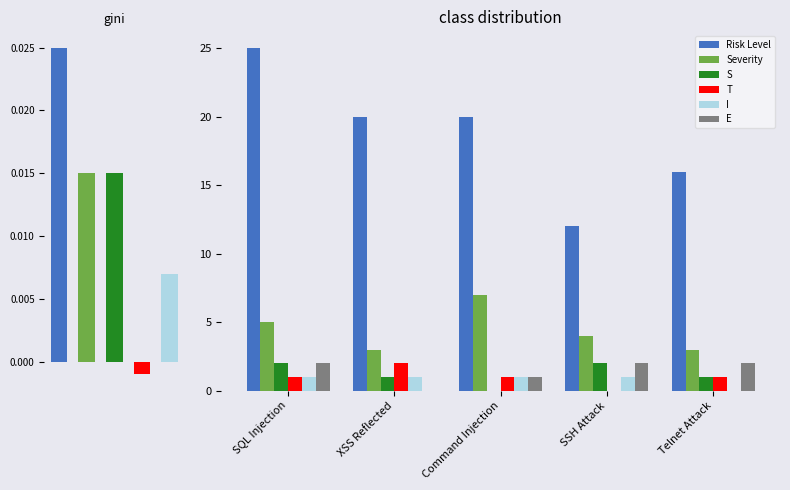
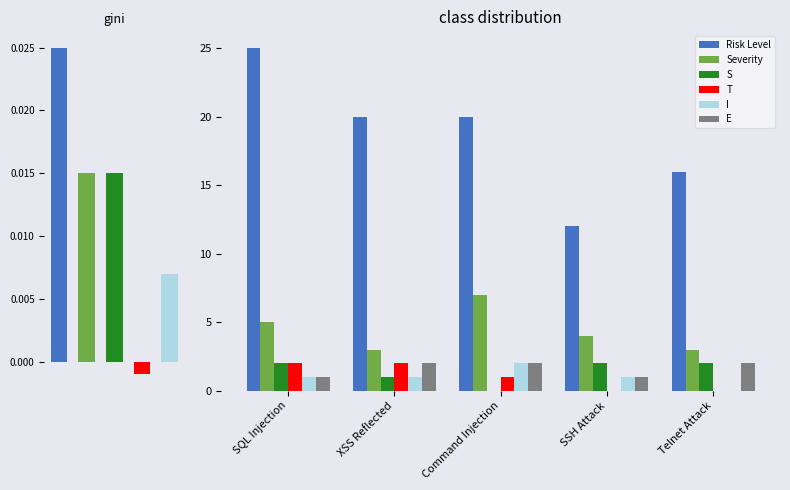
  {
    "class distribution": {
      "Risk Level": {
        "SQL Injection": 25,
        "XSS Reflected": 20,
        "Command Injection": 20,
        "SSH Attack": 12,
        "Telnet Attack": 16
      },
      "Severity": {
        "SQL Injection": 5,
        "XSS Reflected": 3,
        "Command Injection": 7,
        "SSH Attack": 4,
        "Telnet Attack": 3
      },
      "S": {
        "SQL Injection": 2,
        "XSS Reflected": 1,
        "Command Injection": 0,
        "SSH Attack": 2,
-       "Telnet Attack": 1
+       "Telnet Attack": 2
      },
      "T": {
-       "SQL Injection": 1,
+       "SQL Injection": 2,
        "XSS Reflected": 2,
        "Command Injection": 1,
        "SSH Attack": 0,
-       "Telnet Attack": 1
+       "Telnet Attack": 0
      },
      "I": {
        "SQL Injection": 1,
        "XSS Reflected": 1,
-       "Command Injection": 1,
+       "Command Injection": 2,
        "SSH Attack": 1,
        "Telnet Attack": 0
      },
      "E": {
-       "SQL Injection": 2,
-       "XSS Reflected": 0,
-       "Command Injection": 1,
-       "SSH Attack": 2,
+       "SQL Injection": 1,
+       "XSS Reflected": 2,
+       "Command Injection": 2,
+       "SSH Attack": 1,
        "Telnet Attack": 2
      }
    }
  }
